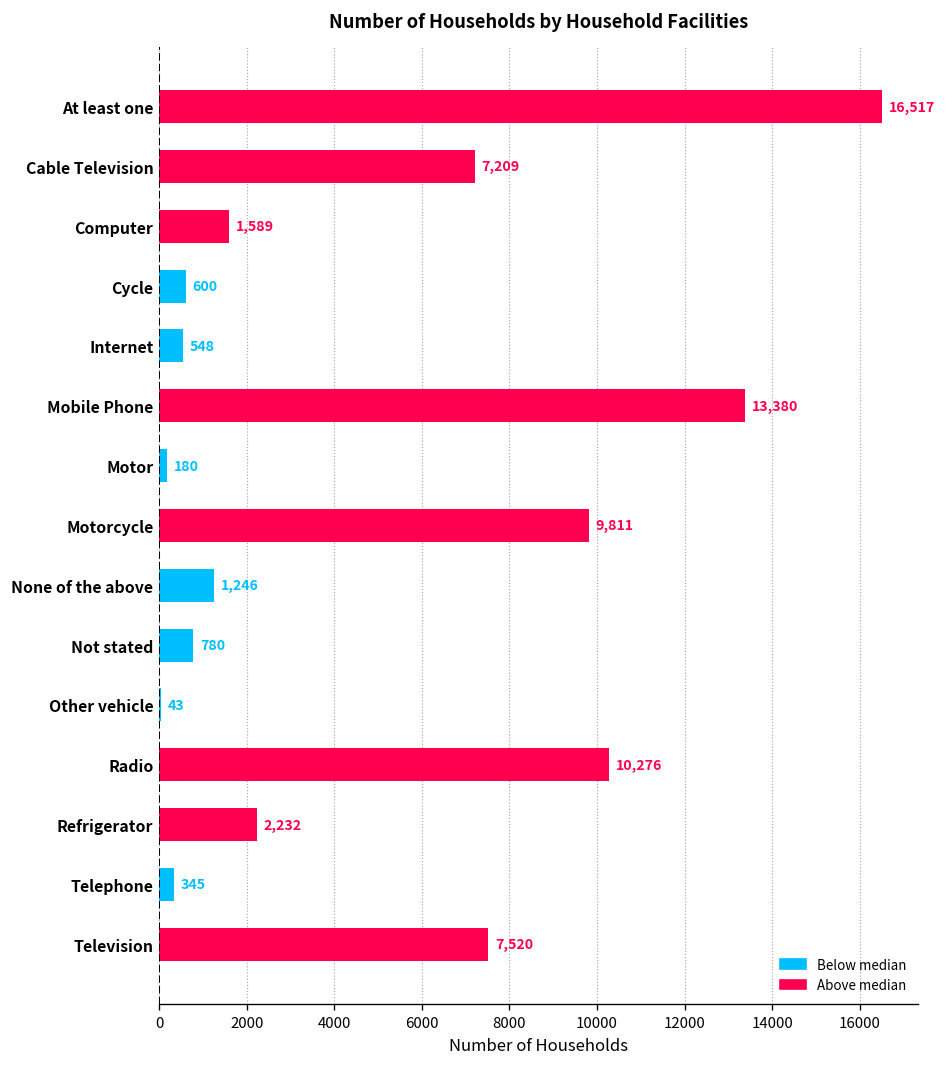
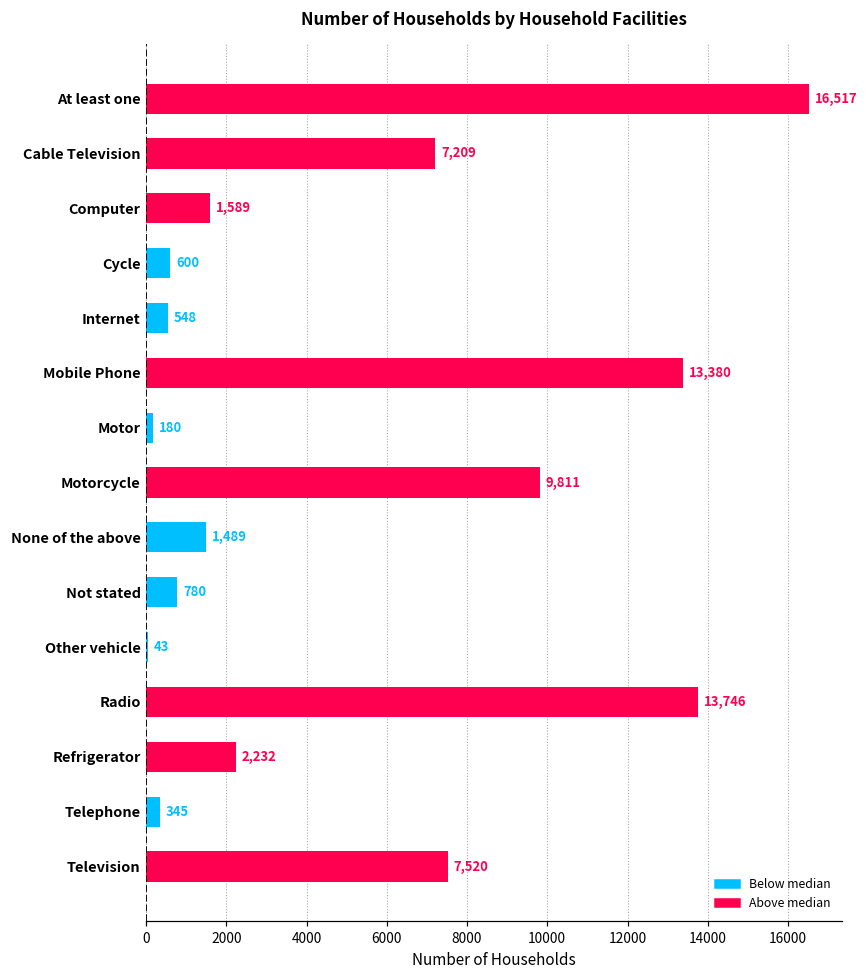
  {
    "At least one": "16,517",
    "Cable Television": "7,209",
    "Computer": "1,589",
    "Cycle": "600",
    "Internet": "548",
    "Mobile Phone": "13,380",
    "Motor": "180",
    "Motorcycle": "9,811",
-   "None of the above": "1,246",
+   "None of the above": "1,489",
    "Not stated": "780",
    "Other vehicle": "43",
-   "Radio": "10,276",
+   "Radio": "13,746",
    "Refrigerator": "2,232",
    "Telephone": "345",
    "Television": "7,520"
  }
